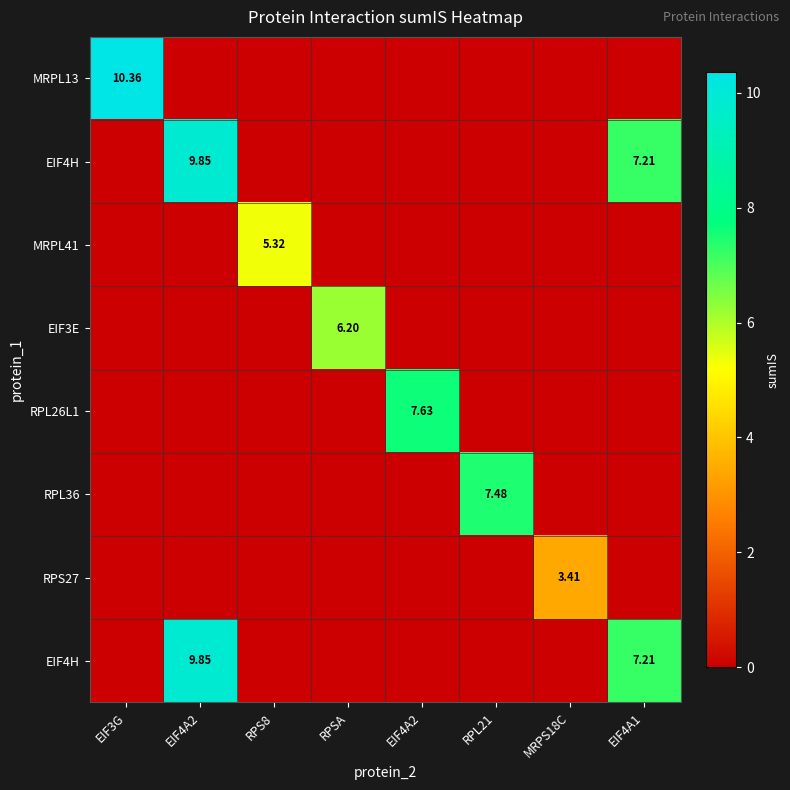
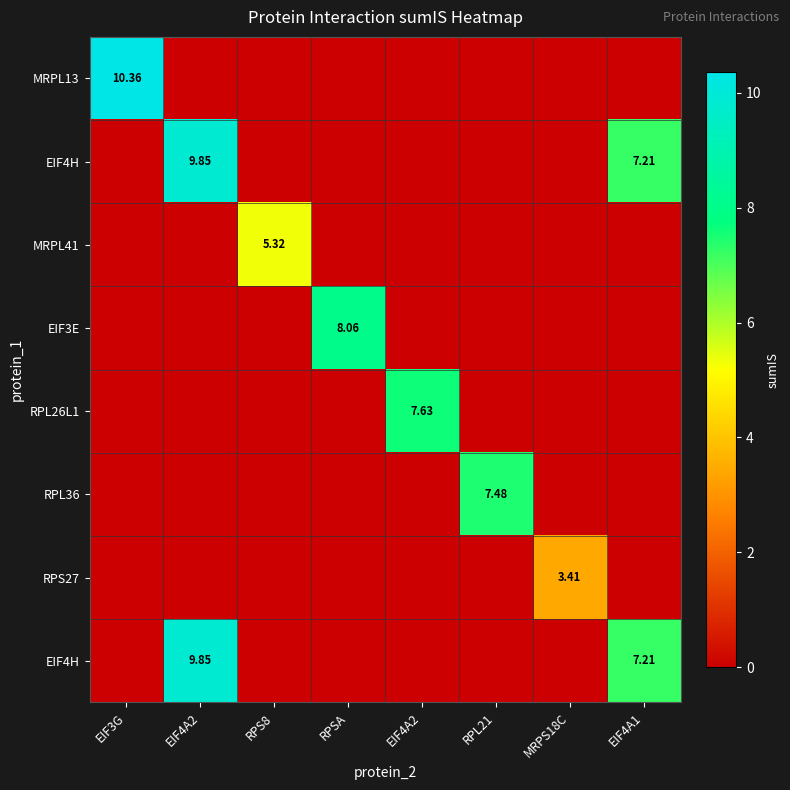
  {
    "MRPL13": {
      "EIF3G": 10.36
    },
    "MRPL41": {
      "RPS8": 5.32
    },
    "EIF3E": {
-     "RPSA": 6.20
+     "RPSA": 8.06
    },
    "RPL36": {
      "RPL21": 7.48
    },
    "RPS27": {
      "MRPS18C": 3.41
    }
  }
